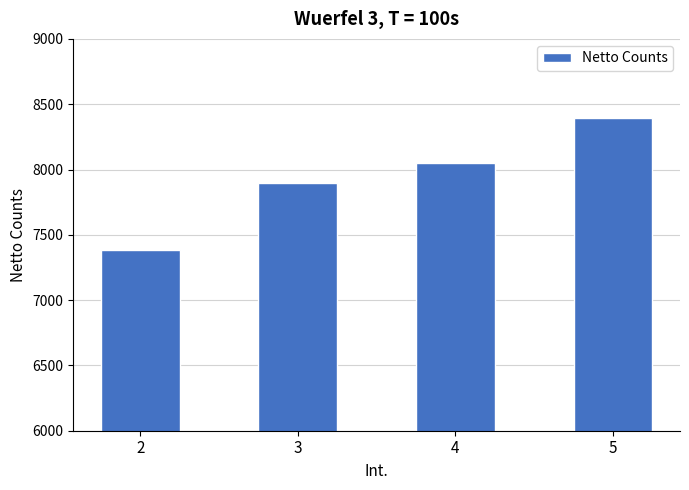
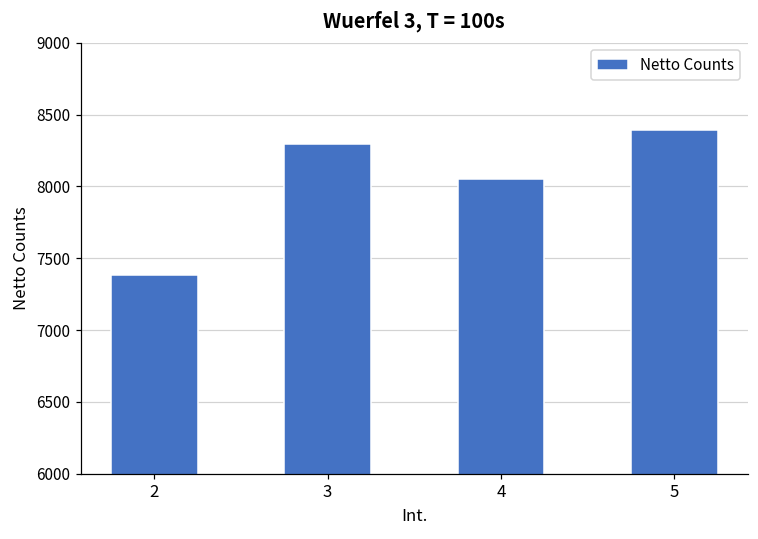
  {
    "2": 7380,
-   "3": 7890,
+   "3": 8290,
    "4": 8050,
    "5": 8390
  }
